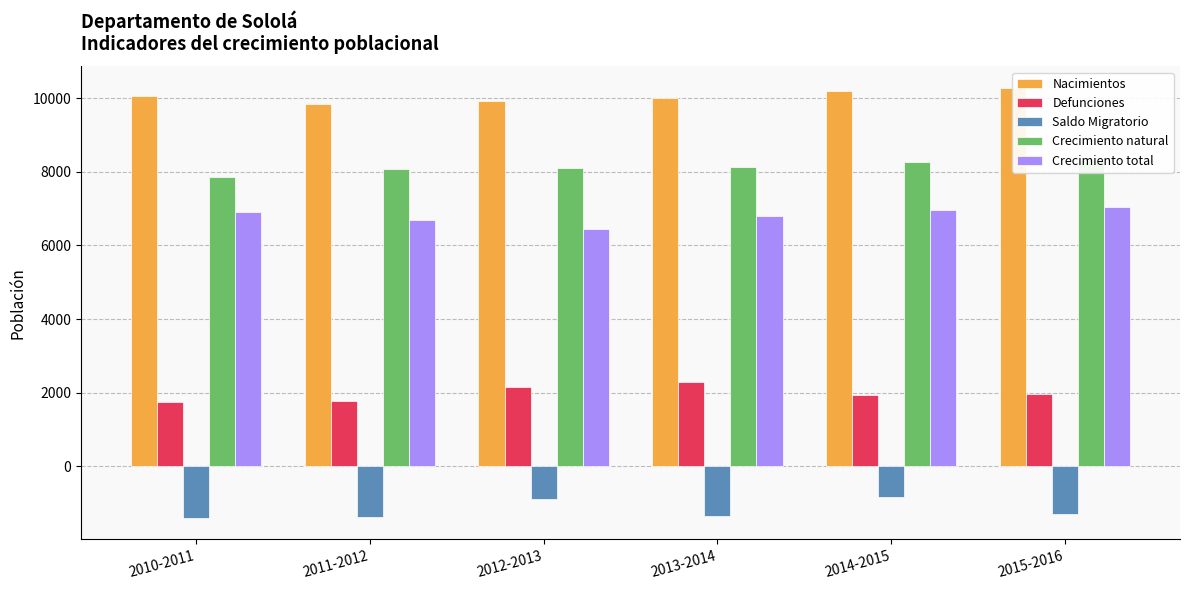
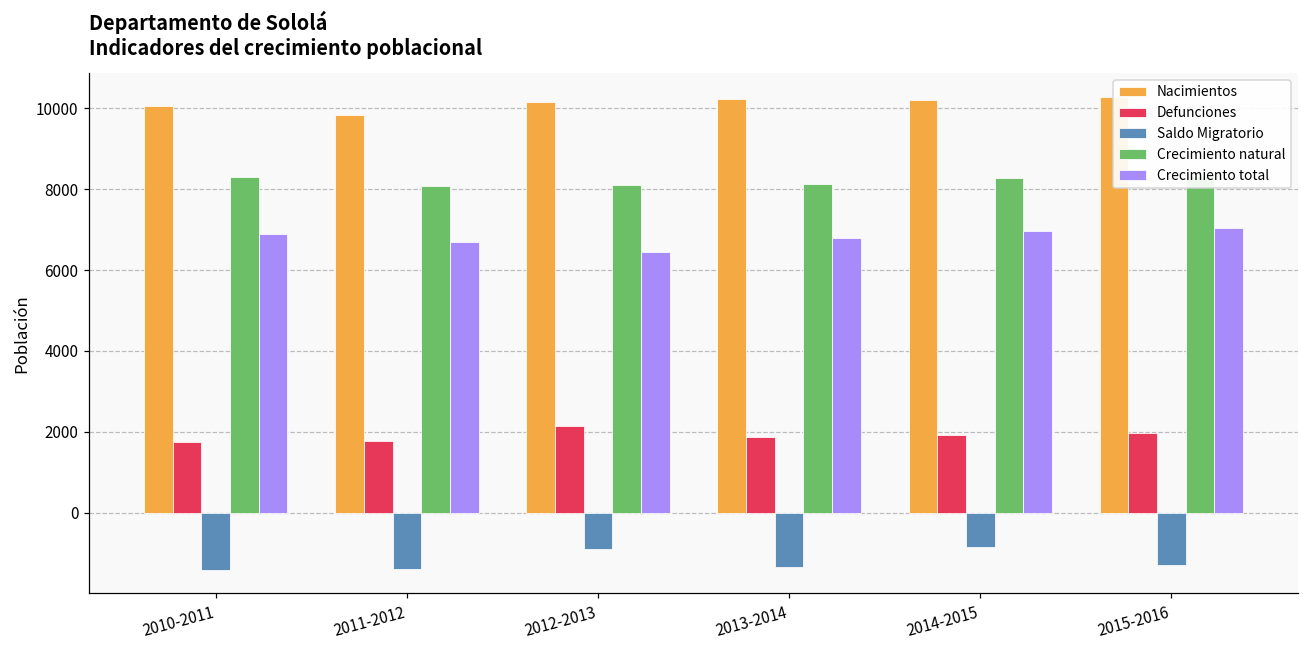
  {
    "Nacimientos": {
      "2010-2011": 10100,
      "2011-2012": 9800,
-     "2012-2013": 9900,
-     "2013-2014": 10000,
+     "2012-2013": 10100,
+     "2013-2014": 10200,
      "2014-2015": 10200
    },
    "Defunciones": {
      "2010-2011": 1800,
      "2011-2012": 1800,
      "2012-2013": 2100,
-     "2013-2014": 2300,
+     "2013-2014": 1900,
      "2014-2015": 1900,
      "2015-2016": 2000
    },
    "Saldo Migratorio": {
      "2010-2011": -1400,
      "2011-2012": -1400,
      "2012-2013": -900,
      "2013-2014": -1300,
      "2014-2015": -800,
      "2015-2016": -1300
    },
    "Crecimiento natural": {
-     "2010-2011": 7900,
+     "2010-2011": 8300,
      "2011-2012": 8100,
      "2012-2013": 8100,
      "2013-2014": 8100,
      "2014-2015": 8300
    },
    "Crecimiento total": {
      "2010-2011": 6900,
      "2011-2012": 6700,
      "2012-2013": 6500,
      "2013-2014": 6800,
      "2014-2015": 7000,
      "2015-2016": 7000
    }
  }
